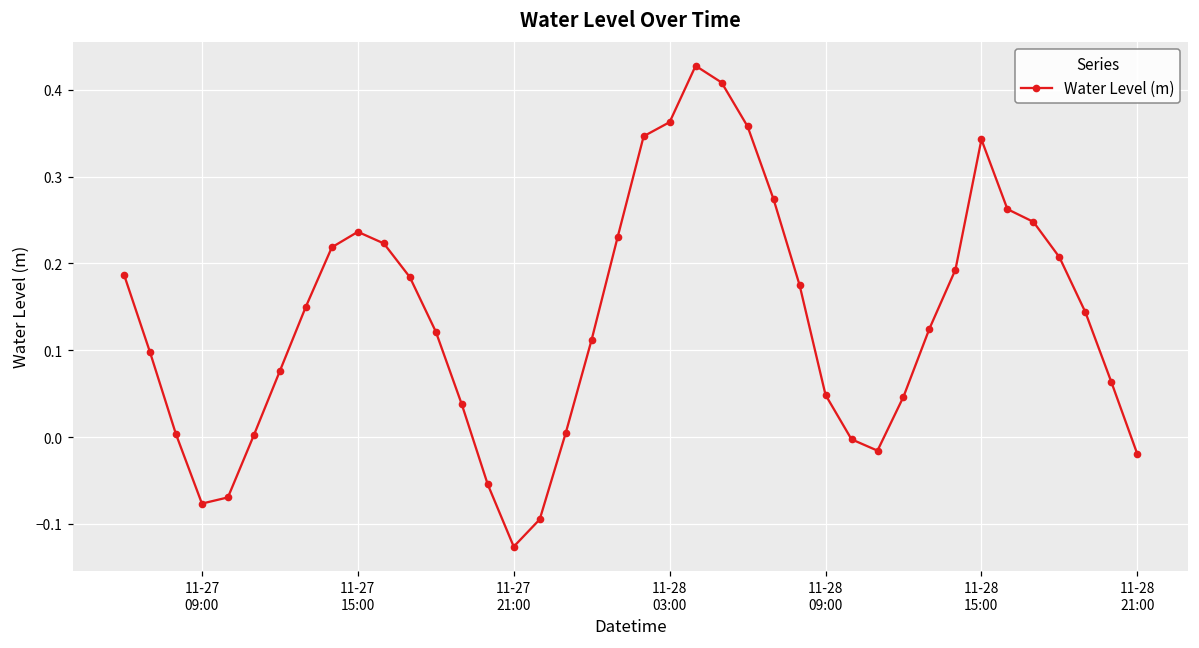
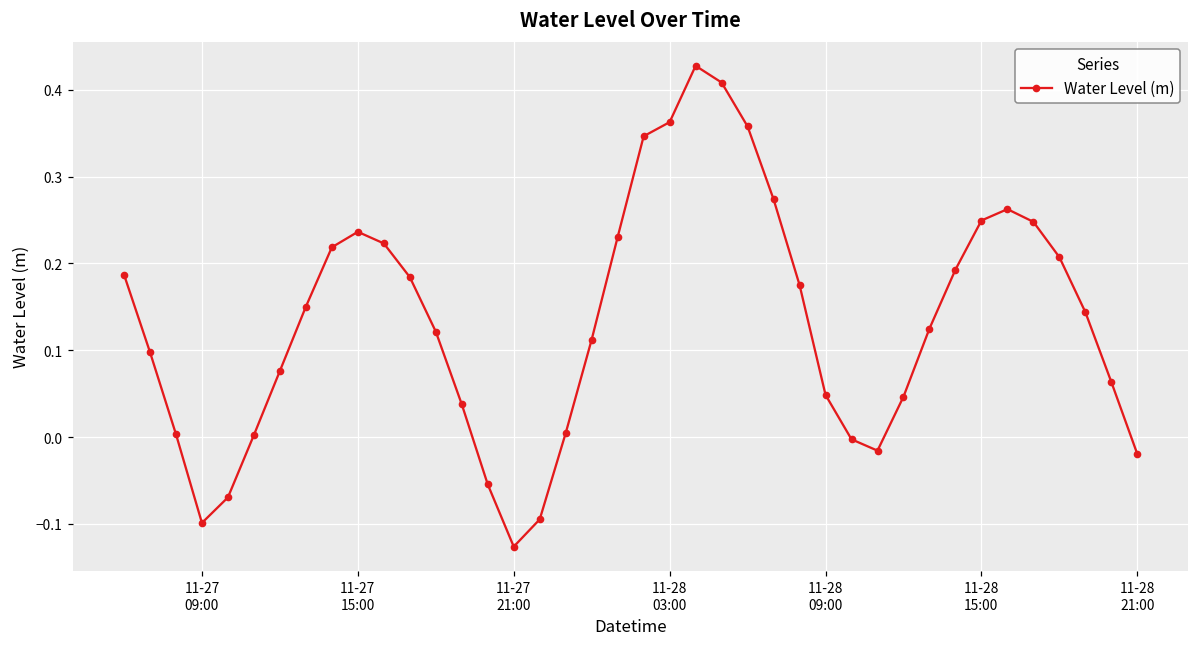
  {
-   "11-27 09:00": -0.08,
+   "11-27 09:00": -0.10,
    "11-27 15:00": 0.24,
    "11-27 21:00": -0.13,
    "11-28 03:00": 0.36,
    "11-28 09:00": 0.05,
-   "11-28 15:00": 0.34,
+   "11-28 15:00": 0.25,
    "11-28 21:00": -0.02
  }
